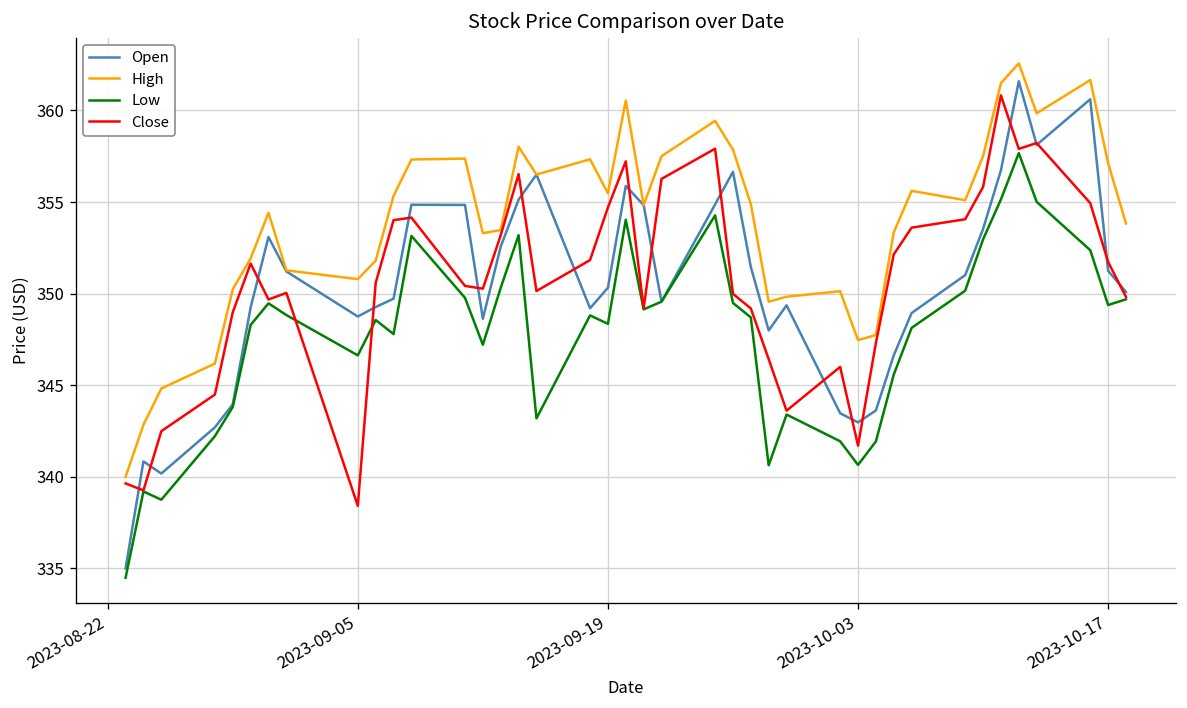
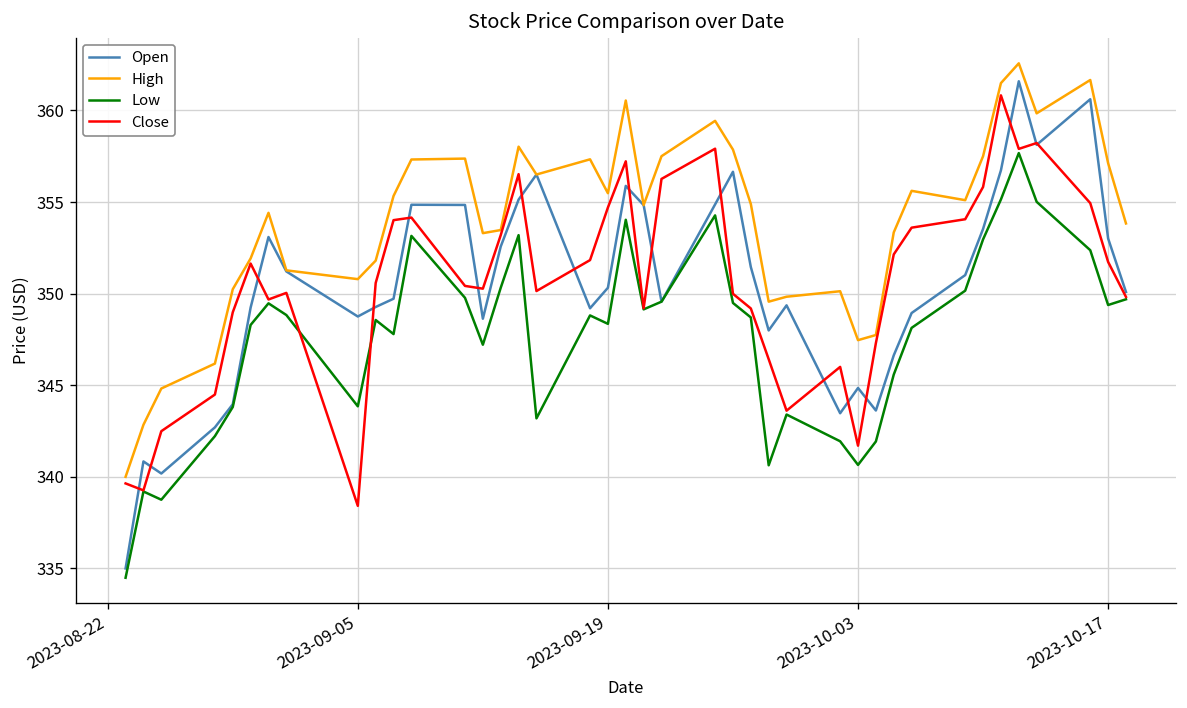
  {
    "Open": {
      "2023-09-05": 348.8,
      "2023-09-19": 350.3,
-     "2023-10-03": 343.0,
-     "2023-10-17": 351.2
+     "2023-10-03": 344.9,
+     "2023-10-17": 353.0
    },
    "High": {
      "2023-09-05": 350.8,
      "2023-09-19": 355.5,
      "2023-10-03": 347.5,
      "2023-10-17": 357.1
    },
    "Low": {
-     "2023-09-05": 346.6,
+     "2023-09-05": 343.8,
      "2023-09-19": 348.4,
      "2023-10-03": 340.6,
      "2023-10-17": 349.4
    },
    "Close": {
      "2023-09-05": 338.4,
      "2023-09-19": 354.7,
      "2023-10-03": 341.7,
      "2023-10-17": 351.7
    }
  }
